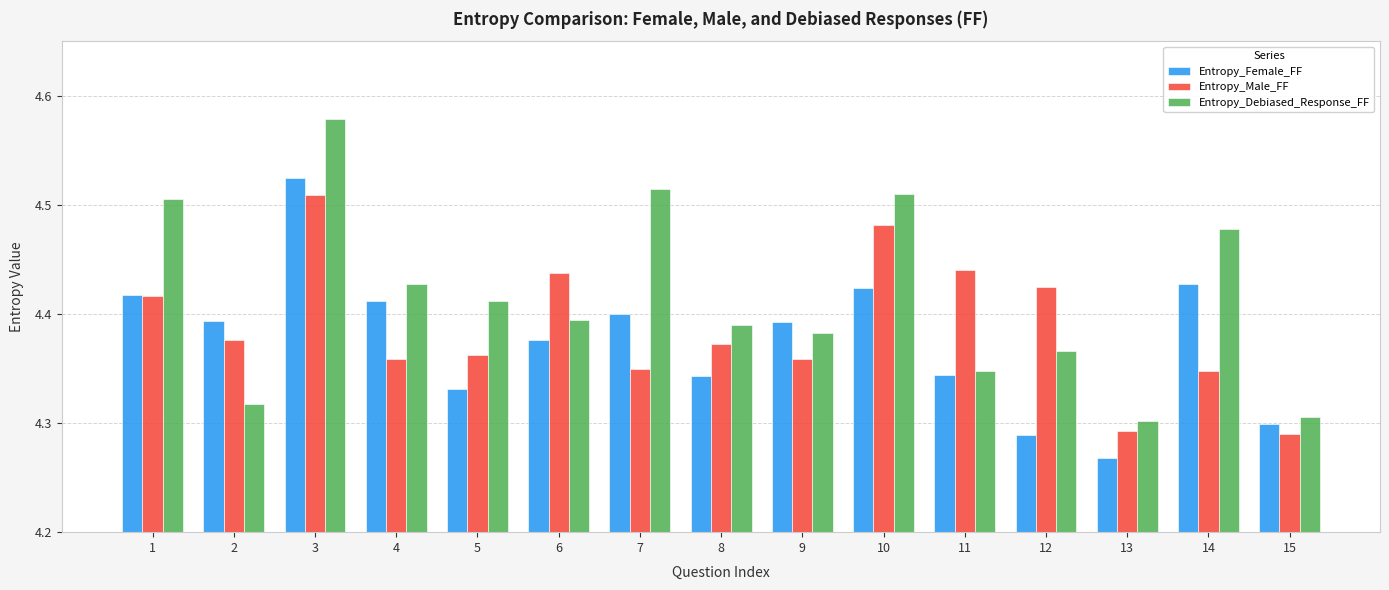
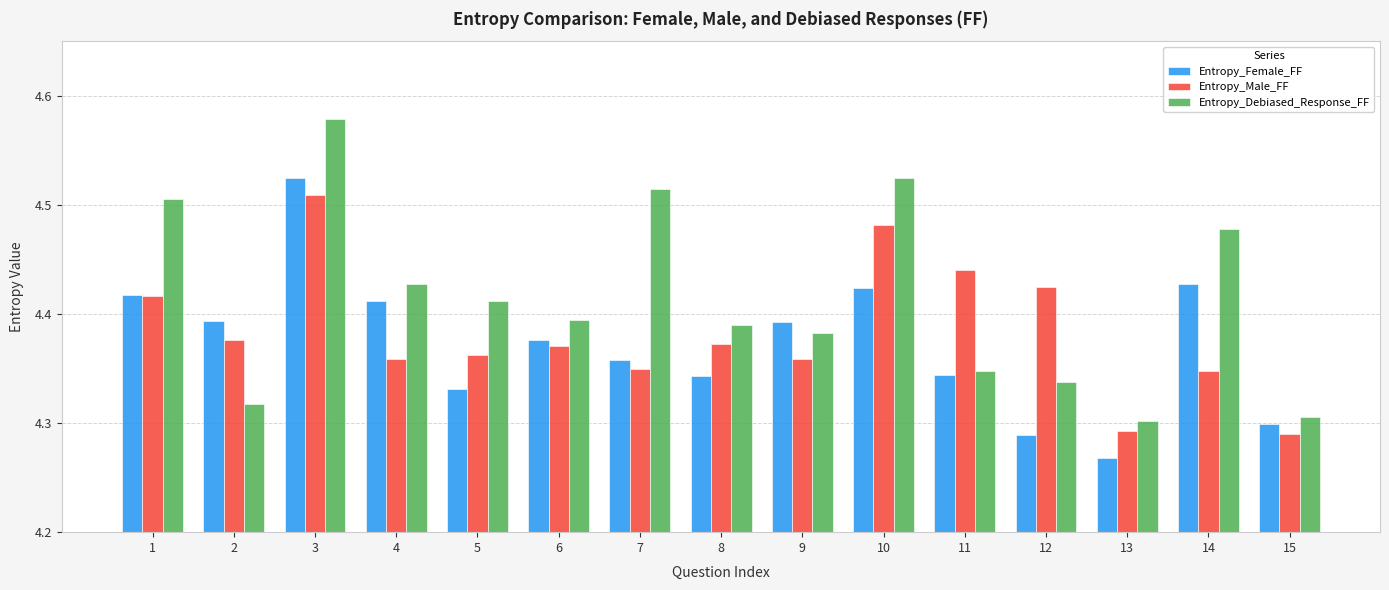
  {
    "Entropy_Female_FF": {
      "1": 4.418,
      "2": 4.393,
      "3": 4.524,
      "4": 4.412,
      "5": 4.331,
      "6": 4.376,
-     "7": 4.400,
+     "7": 4.358,
      "8": 4.343,
      "9": 4.392,
      "10": 4.423,
      "11": 4.344,
      "12": 4.289,
      "13": 4.268,
      "14": 4.427,
      "15": 4.299
    },
    "Entropy_Male_FF": {
      "1": 4.416,
      "2": 4.377,
      "3": 4.509,
      "4": 4.358,
      "5": 4.362,
-     "6": 4.438,
+     "6": 4.371,
      "7": 4.349,
      "8": 4.372,
      "9": 4.359,
      "10": 4.481,
      "11": 4.441,
      "12": 4.425,
      "13": 4.293,
      "14": 4.347,
      "15": 4.290
    },
    "Entropy_Debiased_Response_FF": {
      "1": 4.506,
      "2": 4.318,
      "3": 4.579,
      "4": 4.427,
      "5": 4.412,
      "6": 4.394,
      "7": 4.515,
      "8": 4.390,
      "9": 4.383,
-     "10": 4.510,
+     "10": 4.524,
      "11": 4.347,
-     "12": 4.366,
+     "12": 4.337,
      "13": 4.302,
      "14": 4.478,
      "15": 4.305
    }
  }
